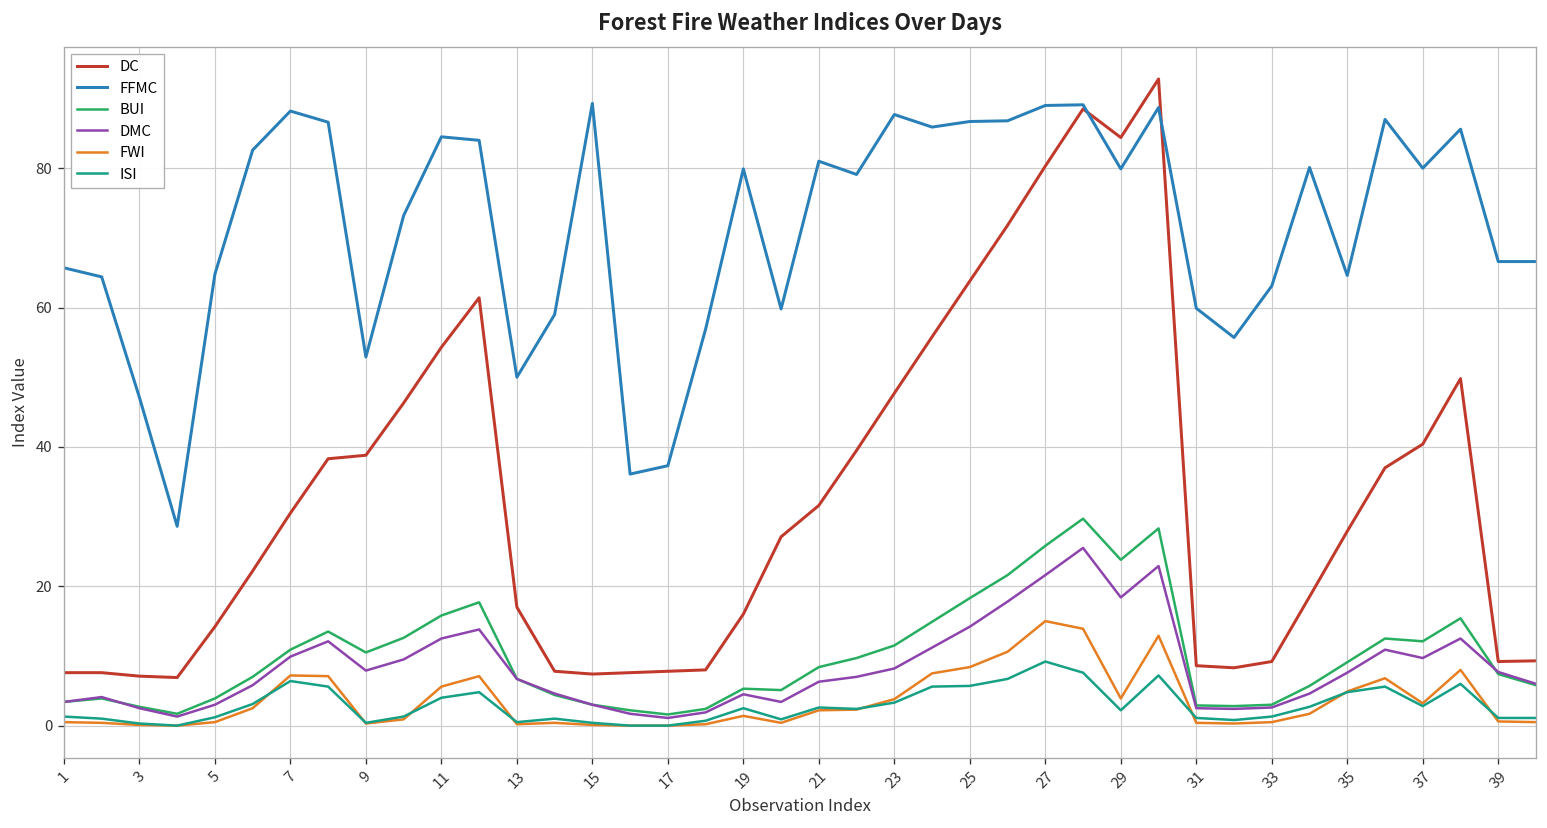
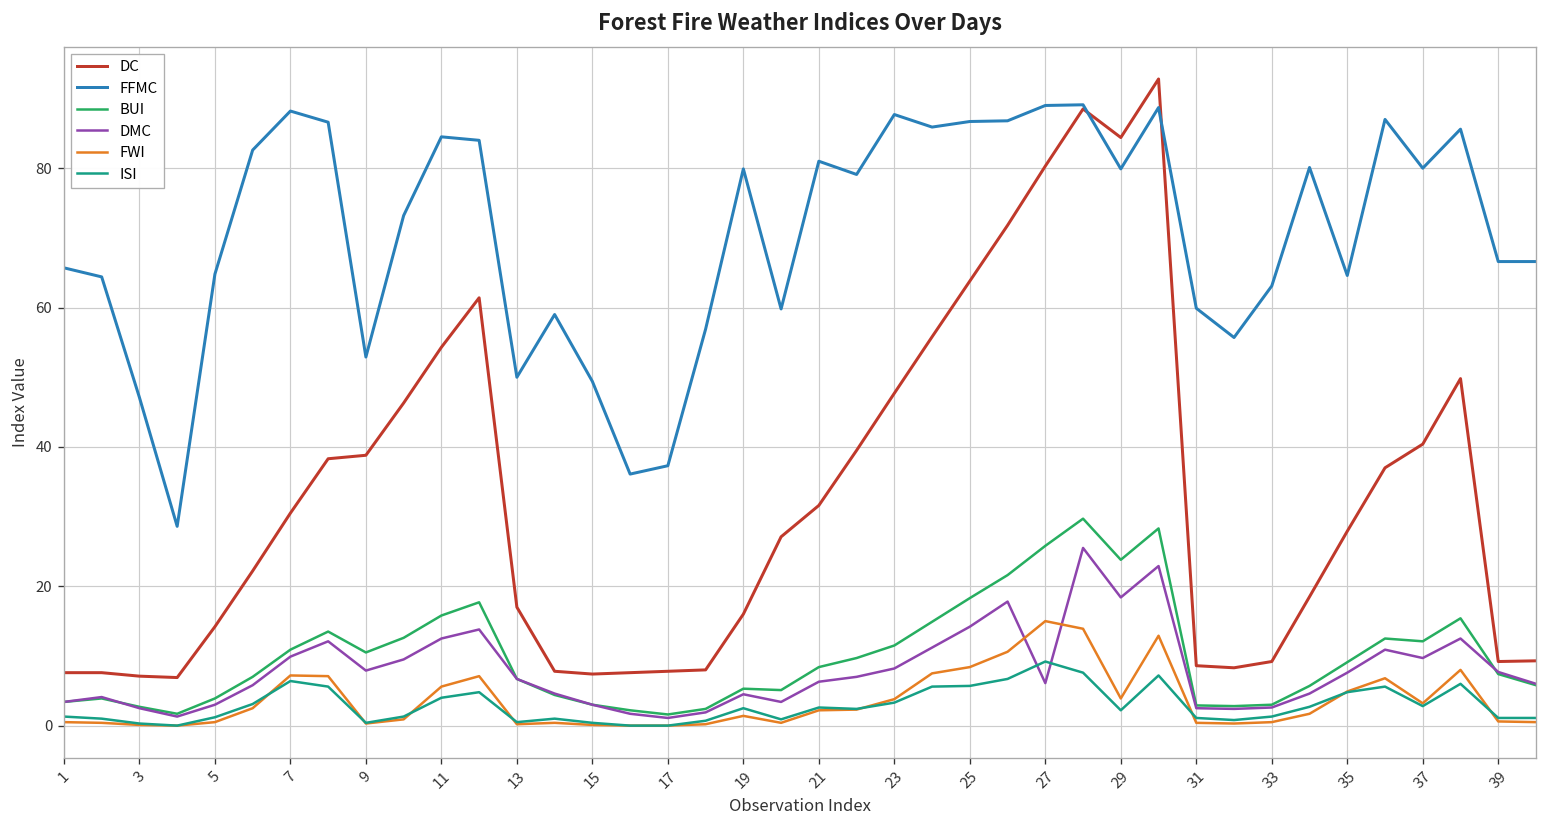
  {
    "DC": {
      "1": 8,
      "3": 7,
      "5": 14,
      "7": 31,
      "9": 39,
      "11": 54,
      "13": 17,
      "15": 7,
      "17": 8,
      "19": 16,
      "21": 32,
      "23": 48,
      "25": 64,
      "27": 80,
      "29": 84,
      "31": 9,
      "33": 9,
      "35": 28,
      "37": 40,
      "39": 9
    },
    "FFMC": {
      "1": 66,
      "3": 47,
      "5": 65,
      "7": 88,
      "9": 53,
      "11": 85,
      "13": 50,
-     "15": 89,
+     "15": 49,
      "17": 37,
      "19": 80,
      "21": 81,
      "23": 88,
      "25": 87,
      "27": 89,
      "29": 80,
      "31": 60,
      "33": 63,
      "35": 65,
      "37": 80,
      "39": 67
    },
    "DMC": {
      "5": 3,
      "7": 10,
      "9": 8,
      "11": 13,
      "17": 1,
      "19": 5,
      "21": 6,
      "23": 8,
      "25": 14,
-     "27": 22,
+     "27": 6,
      "29": 18,
      "35": 8,
      "37": 10
    },
    "FWI": {
      "1": 1,
      "5": 1,
      "7": 7,
      "11": 6,
      "19": 1,
      "23": 4,
      "25": 8,
      "27": 15,
      "29": 4,
      "31": 0,
      "33": 1,
      "39": 1
    }
  }
